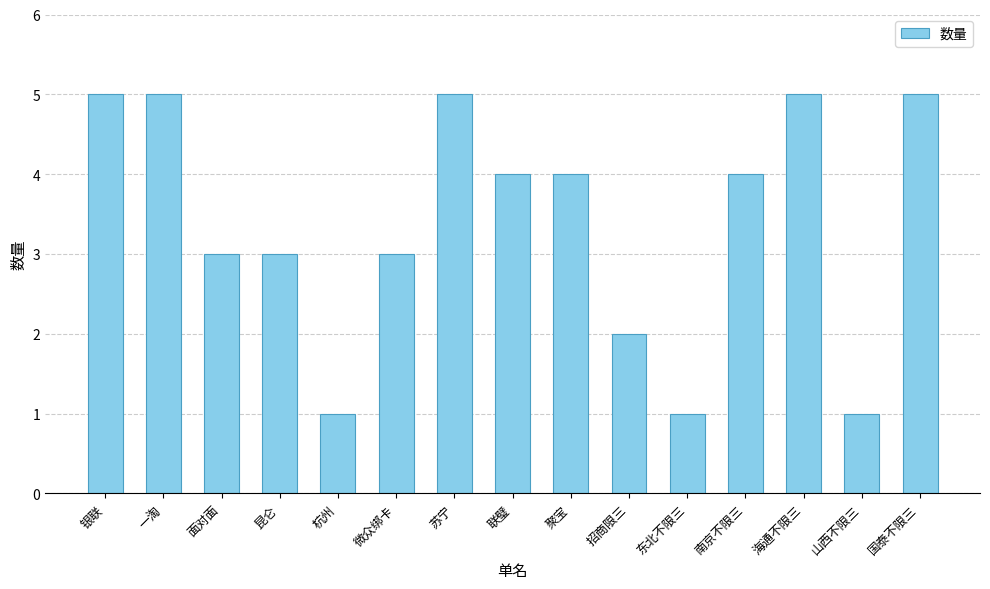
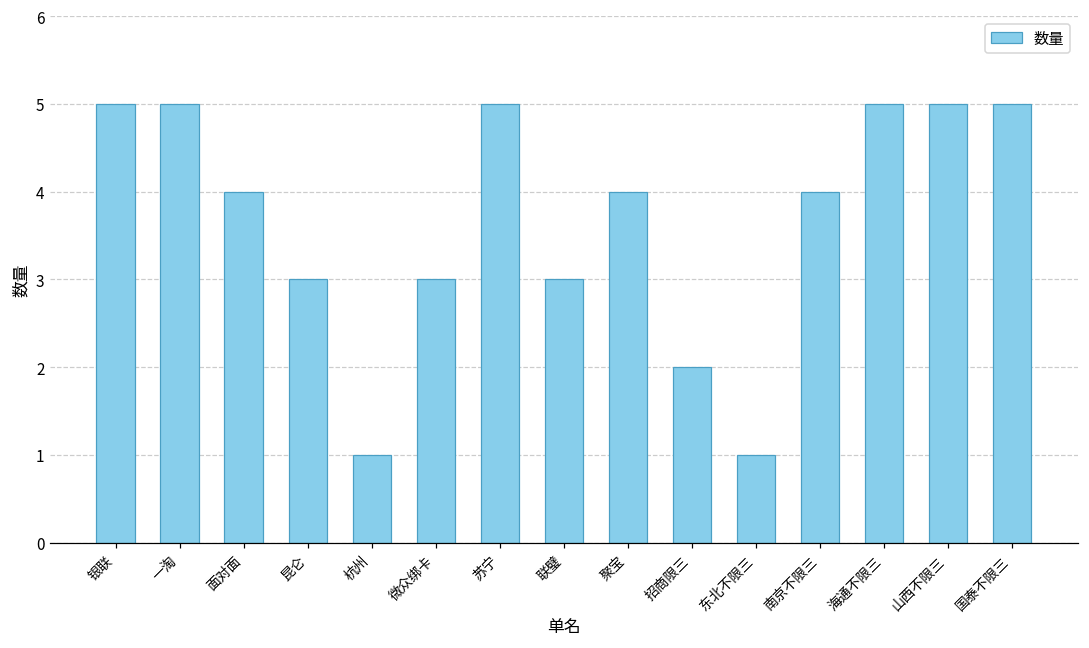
  {
    "银联": 5,
    "一淘": 5,
-   "面对面": 3,
+   "面对面": 4,
    "昆仑": 3,
    "杭州": 1,
    "微众绑卡": 3,
    "苏宁": 5,
-   "联璧": 4,
+   "联璧": 3,
    "聚宝": 4,
    "招商限三": 2,
    "东北不限三": 1,
    "南京不限三": 4,
    "海通不限三": 5,
-   "山西不限三": 1,
+   "山西不限三": 5,
    "国泰不限三": 5
  }
